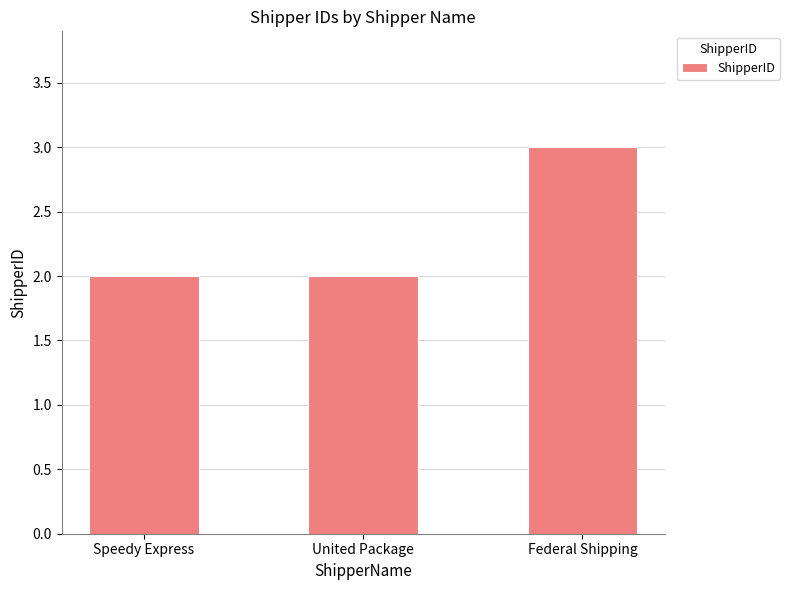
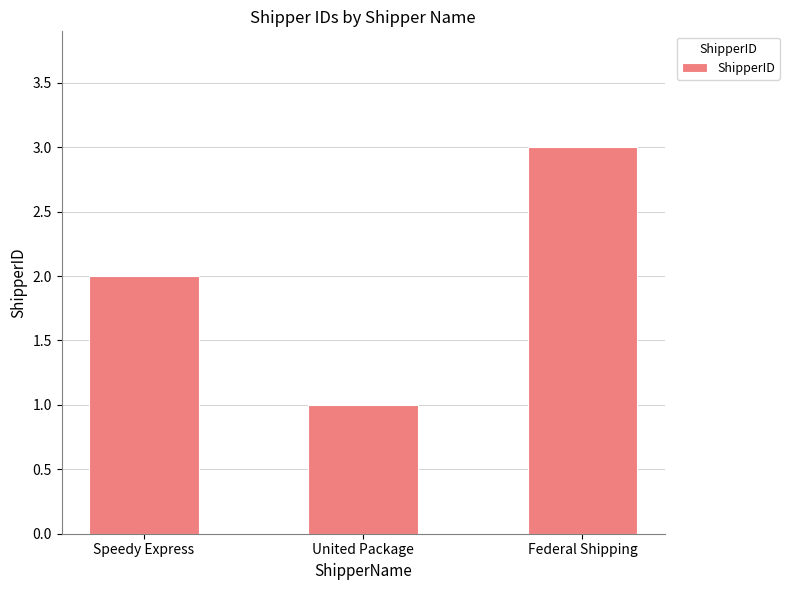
  {
    "Speedy Express": 2,
-   "United Package": 2,
+   "United Package": 1,
    "Federal Shipping": 3
  }
